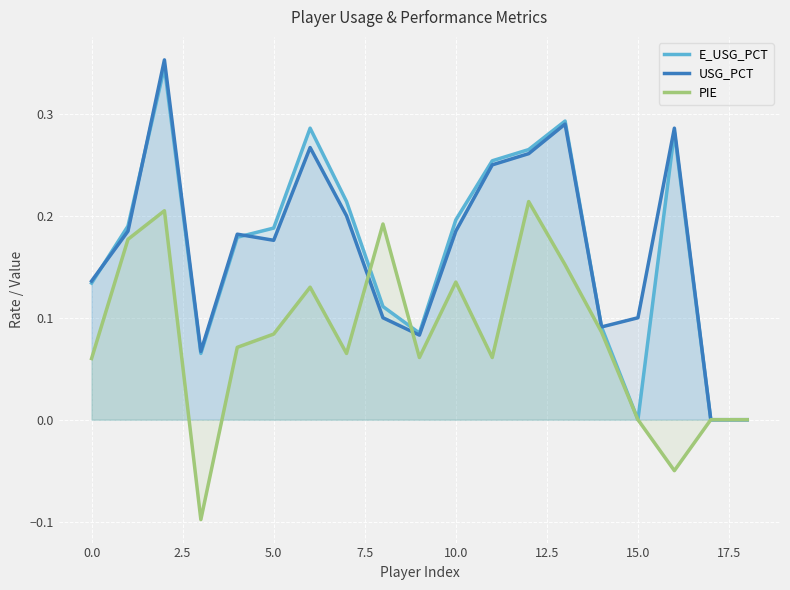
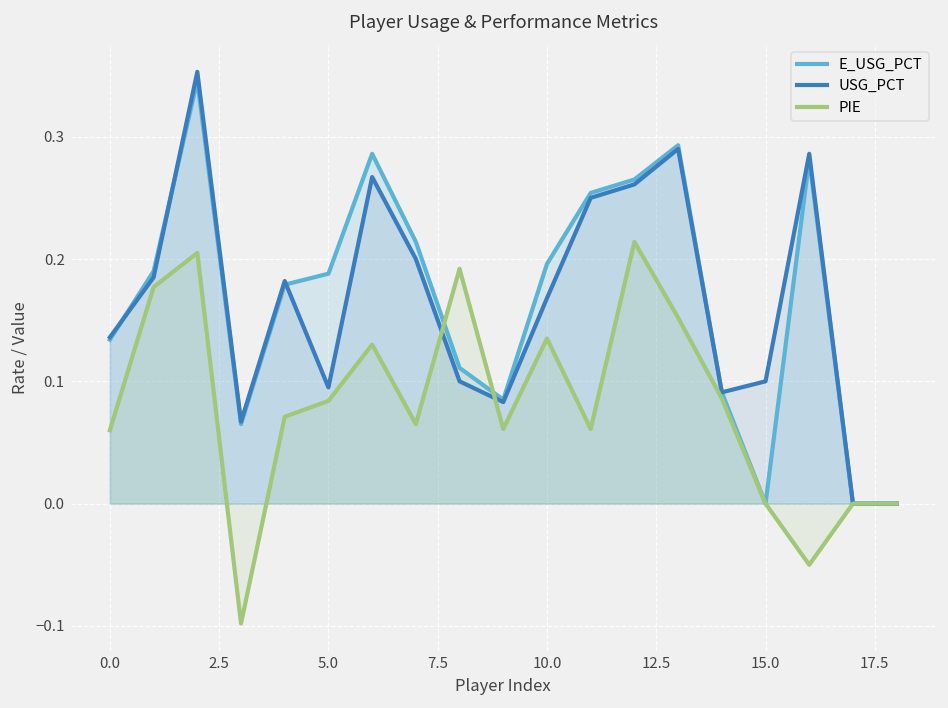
  {
    "E_USG_PCT": {
      "5.0": 0.188,
      "10.0": 0.196
    },
    "USG_PCT": {
-     "5.0": 0.176,
-     "10.0": 0.185,
+     "5.0": 0.095,
+     "10.0": 0.168,
      "15.0": 0.100
    }
  }
